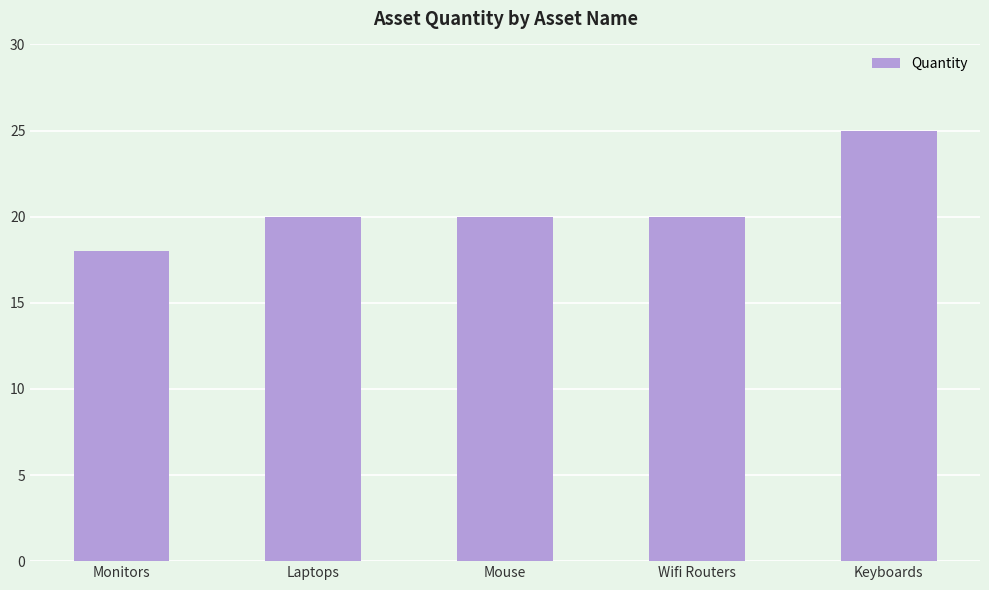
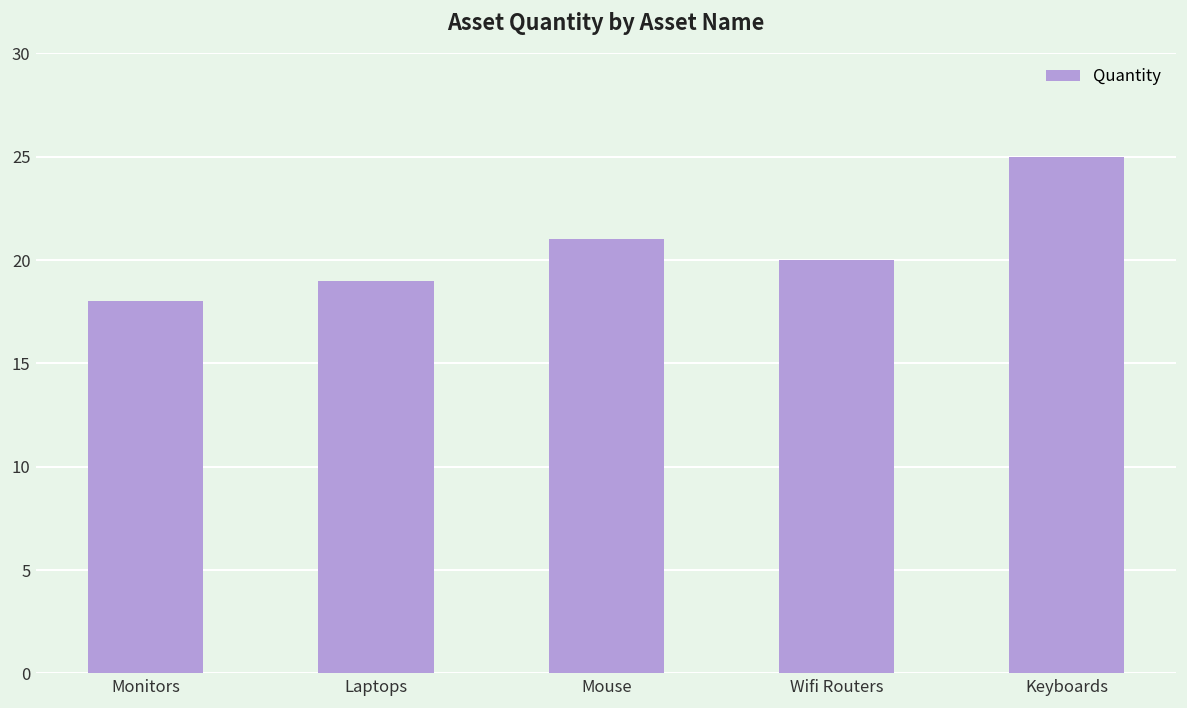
  {
    "Monitors": 18,
-   "Laptops": 20,
-   "Mouse": 20,
+   "Laptops": 19,
+   "Mouse": 21,
    "Wifi Routers": 20,
    "Keyboards": 25
  }
